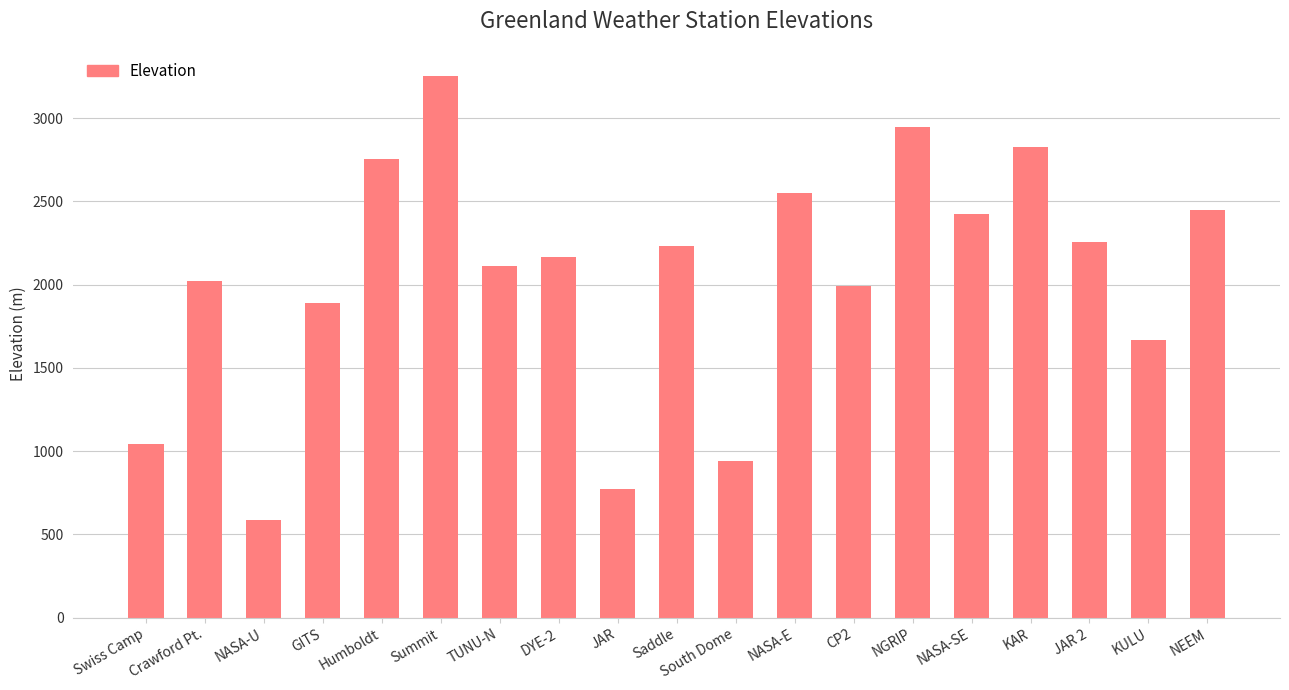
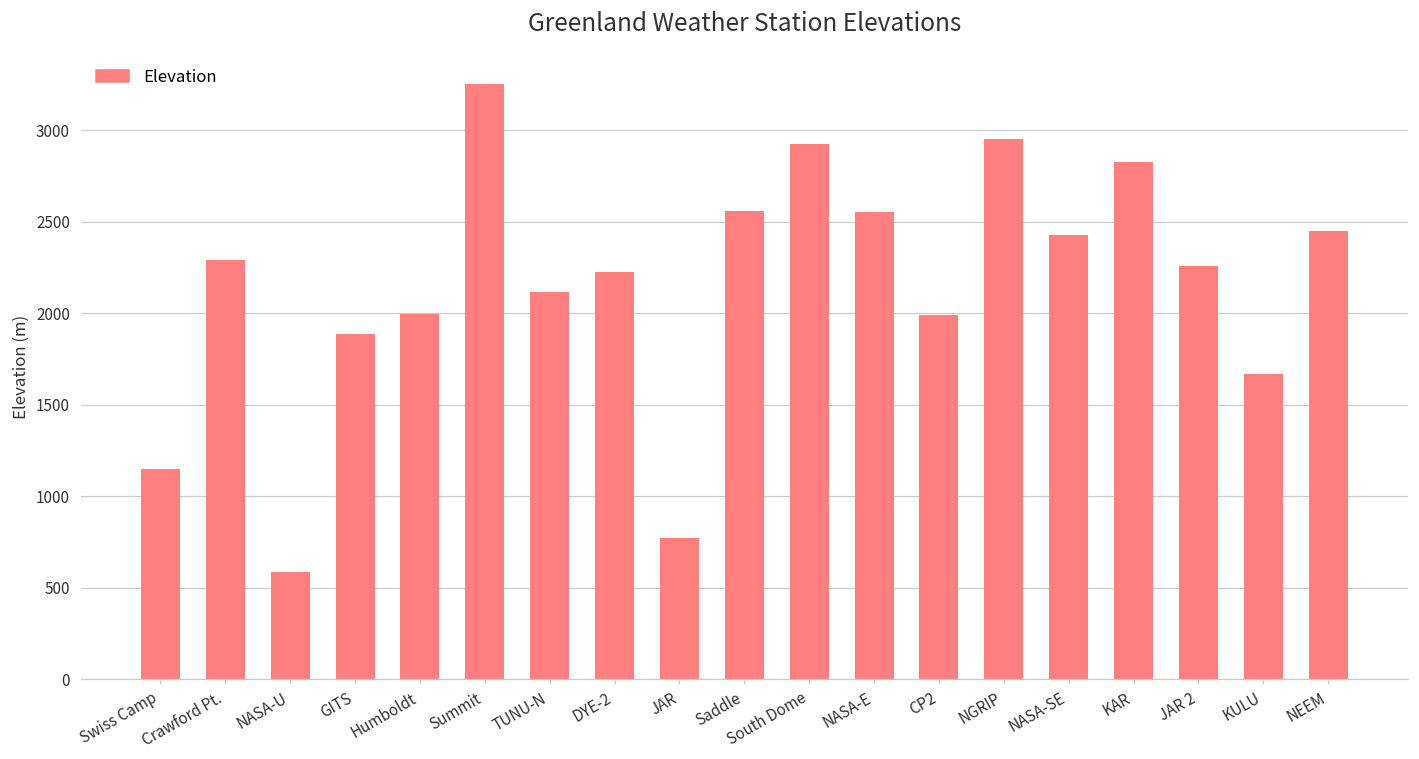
  {
-   "Swiss Camp": 1040,
-   "Crawford Pt.": 2020,
+   "Swiss Camp": 1150,
+   "Crawford Pt.": 2290,
    "NASA-U": 580,
    "GITS": 1890,
-   "Humboldt": 2750,
+   "Humboldt": 2000,
    "Summit": 3250,
    "TUNU-N": 2110,
-   "DYE-2": 2170,
+   "DYE-2": 2220,
    "JAR": 770,
-   "Saddle": 2240,
-   "South Dome": 940,
+   "Saddle": 2560,
+   "South Dome": 2920,
    "NASA-E": 2550,
    "CP2": 1990,
    "NGRIP": 2950,
    "NASA-SE": 2430,
    "KAR": 2830,
    "JAR 2": 2260,
    "KULU": 1670,
    "NEEM": 2450
  }
